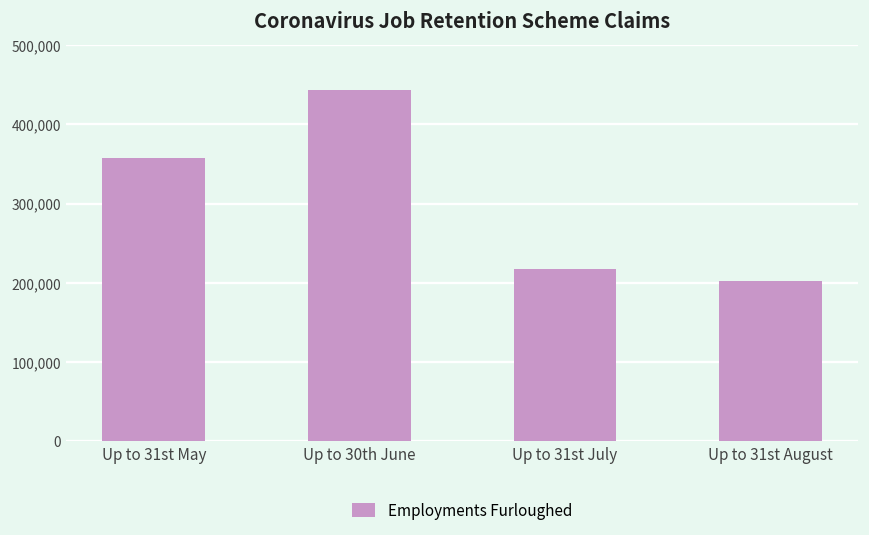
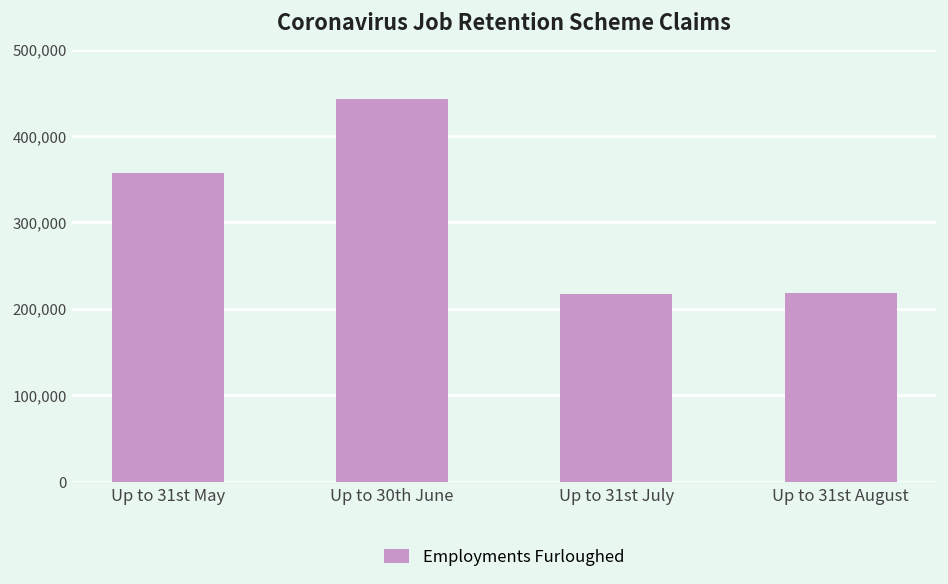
  {
    "Up to 31st May": "360,000",
    "Up to 30th June": "440,000",
    "Up to 31st July": "220,000",
-   "Up to 31st August": "200,000"
+   "Up to 31st August": "220,000"
  }
